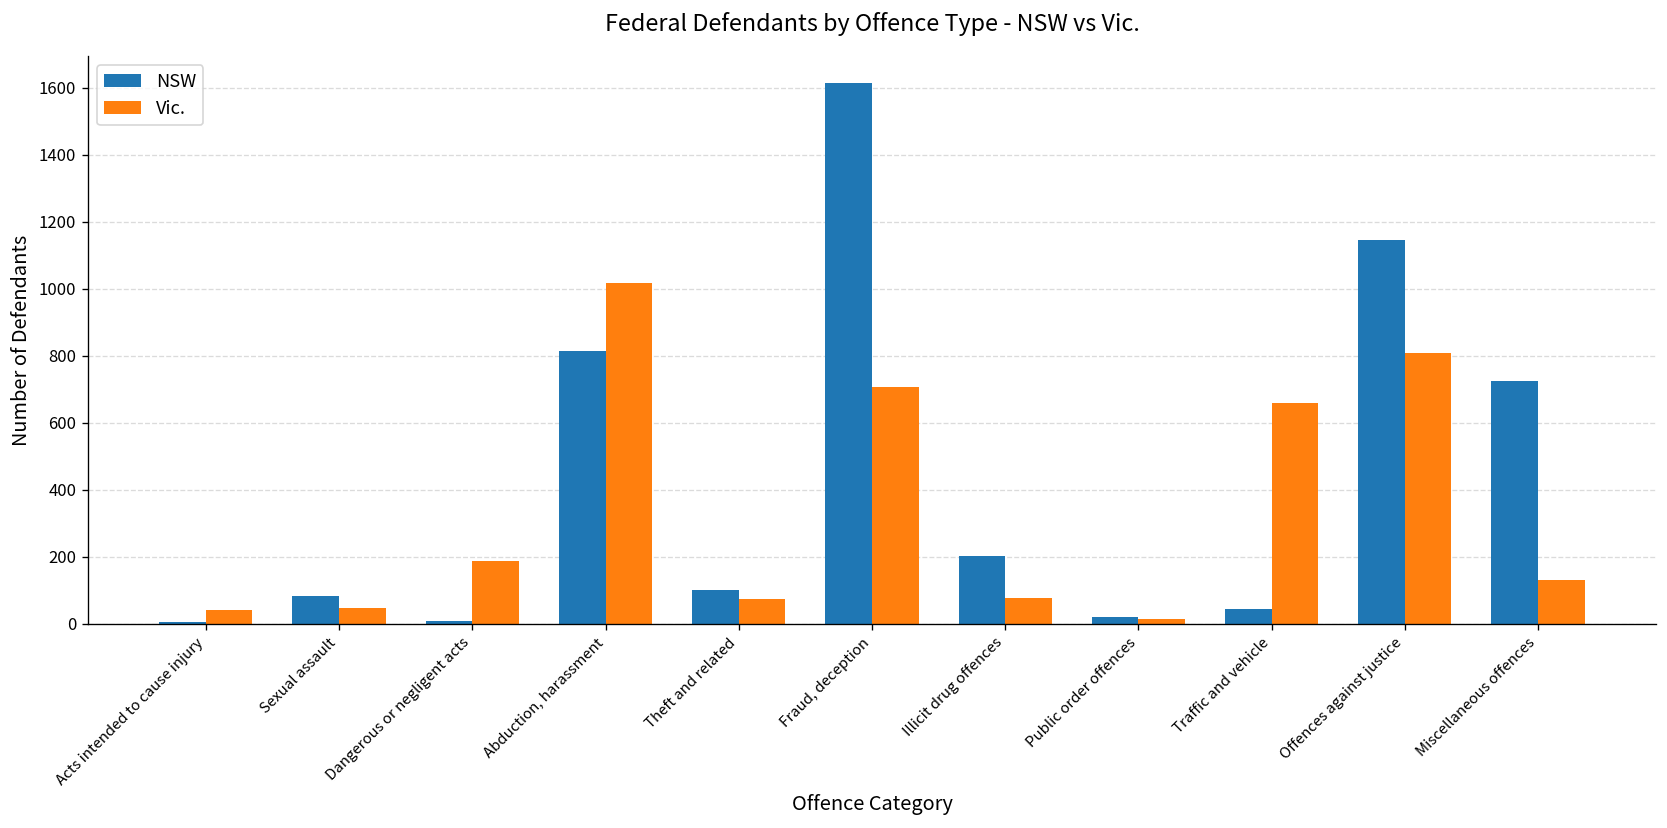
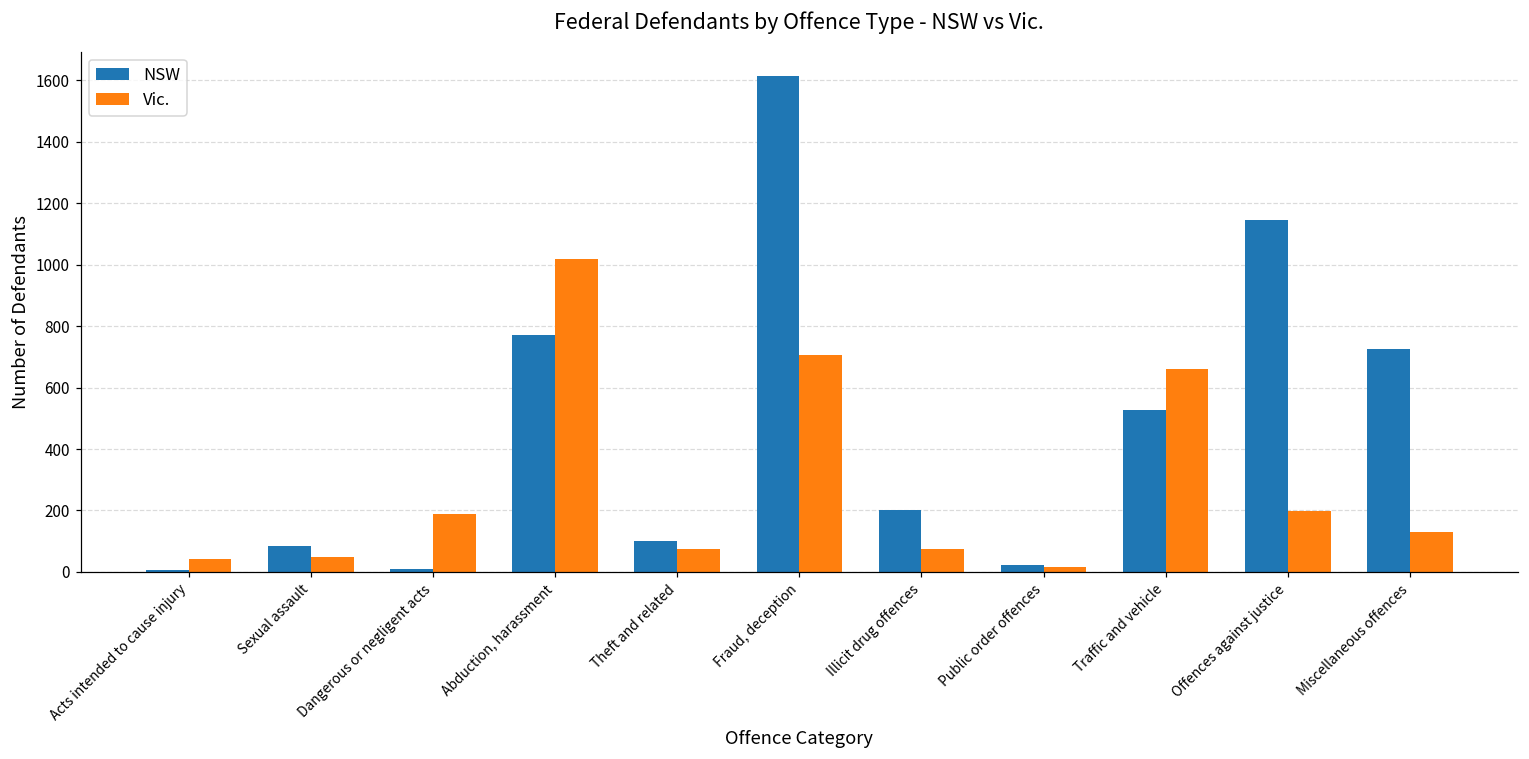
  {
    "NSW": {
      "Sexual assault": 80,
      "Dangerous or negligent acts": 10,
-     "Abduction, harassment": 810,
+     "Abduction, harassment": 770,
      "Theft and related": 100,
      "Fraud, deception": 1610,
      "Illicit drug offences": 200,
      "Public order offences": 20,
-     "Traffic and vehicle": 50,
+     "Traffic and vehicle": 530,
      "Offences against justice": 1140,
      "Miscellaneous offences": 720
    },
    "Vic.": {
      "Acts intended to cause injury": 40,
      "Sexual assault": 50,
      "Dangerous or negligent acts": 190,
      "Abduction, harassment": 1020,
      "Theft and related": 70,
      "Fraud, deception": 710,
      "Illicit drug offences": 80,
      "Public order offences": 20,
      "Traffic and vehicle": 660,
-     "Offences against justice": 810,
+     "Offences against justice": 200,
      "Miscellaneous offences": 130
    }
  }
